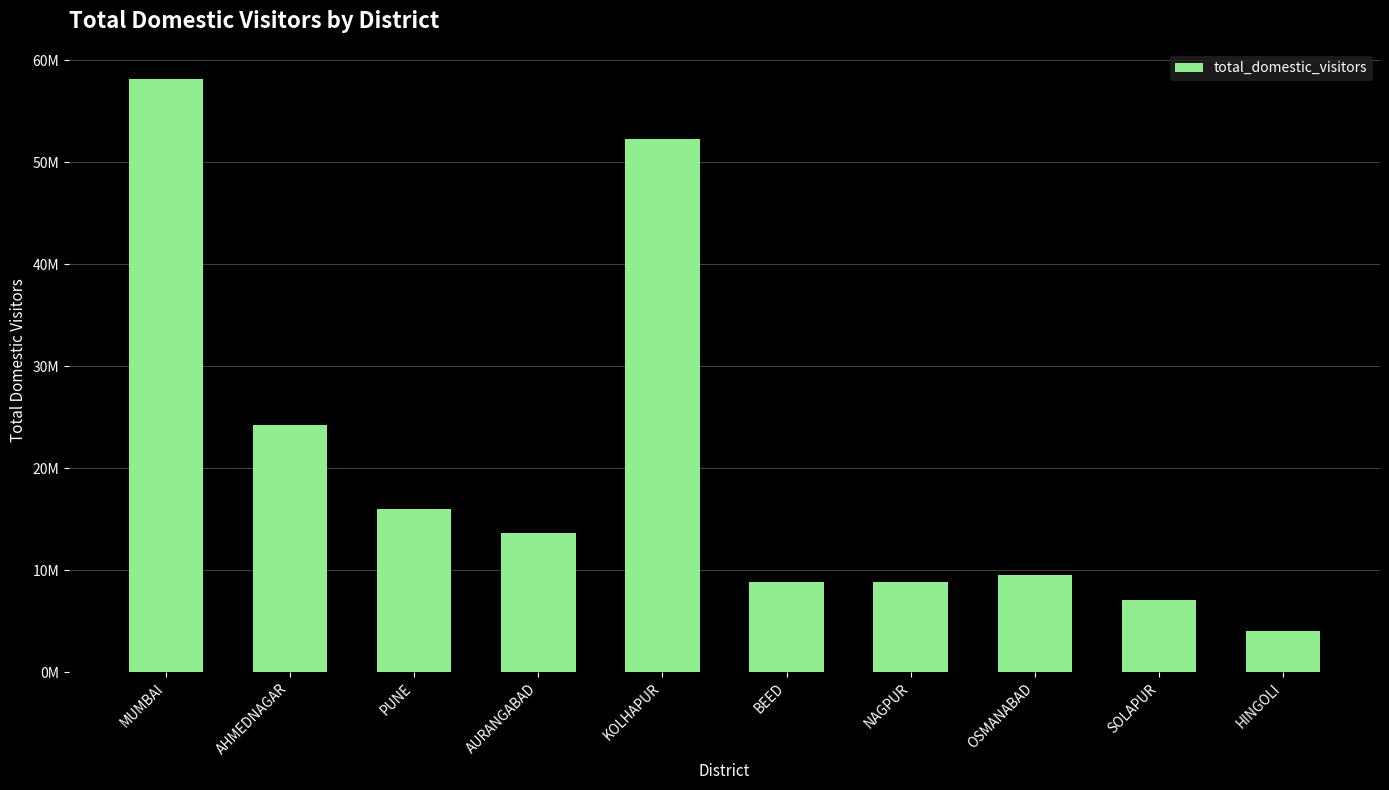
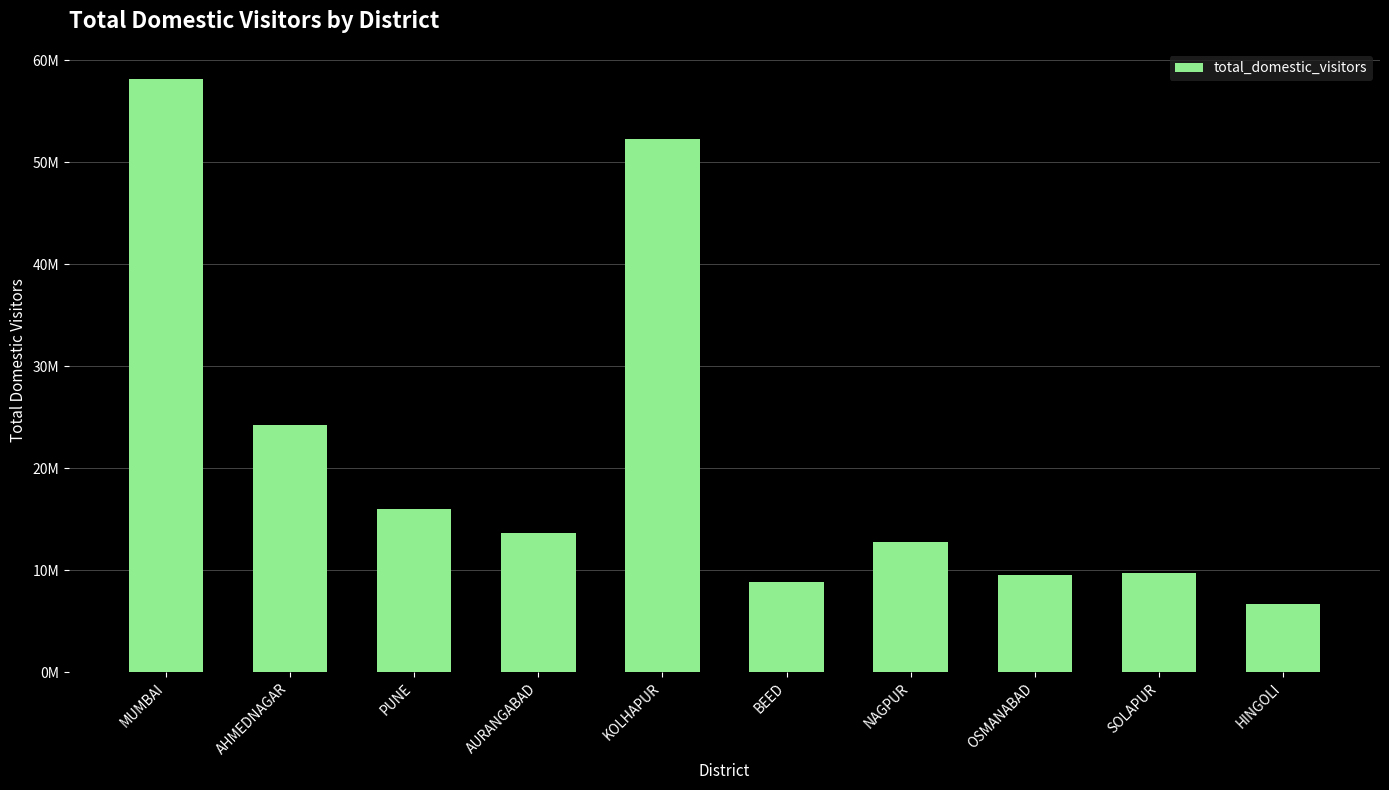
  {
    "MUMBAI": 58200000,
    "AHMEDNAGAR": 24300000,
    "PUNE": 16000000,
    "AURANGABAD": 13600000,
    "KOLHAPUR": 52300000,
    "BEED": 8900000,
-   "NAGPUR": 8800000,
+   "NAGPUR": 12700000,
    "OSMANABAD": 9600000,
-   "SOLAPUR": 7000000,
-   "HINGOLI": 4000000
+   "SOLAPUR": 9700000,
+   "HINGOLI": 6700000
  }
